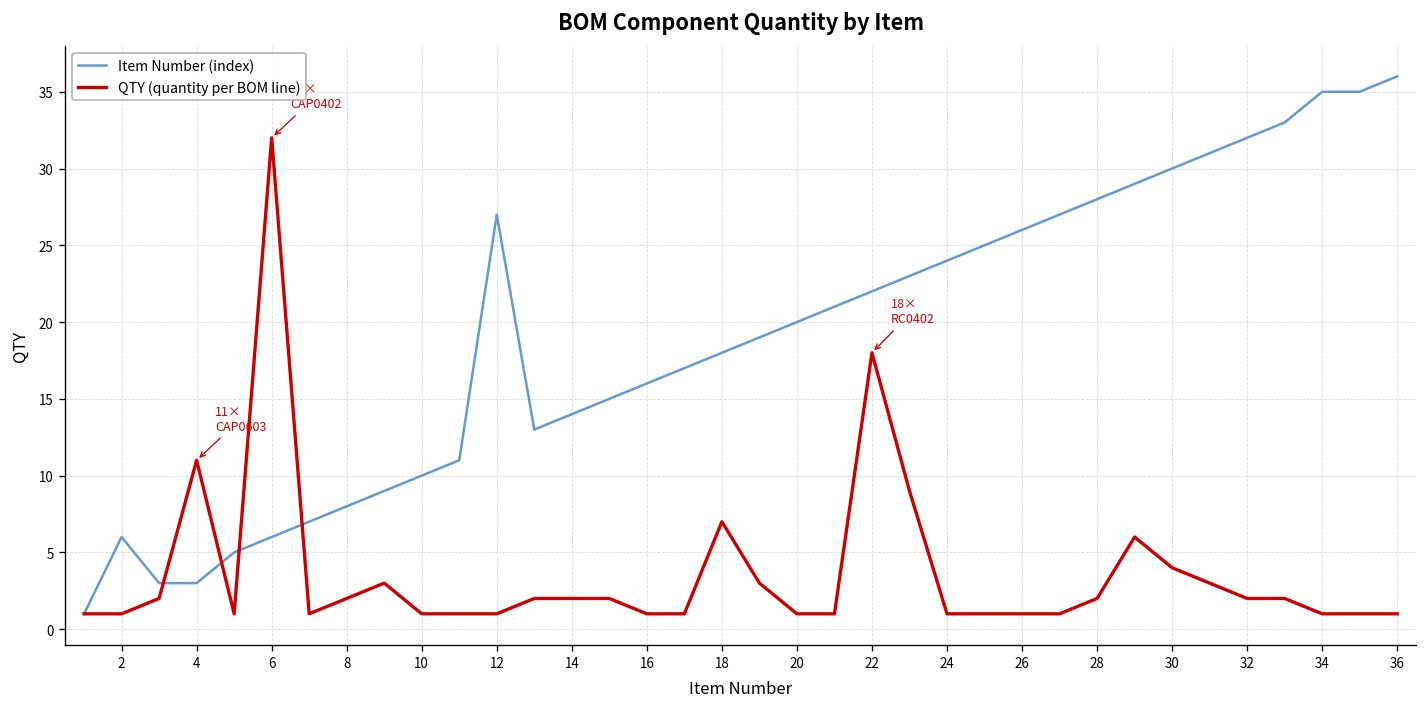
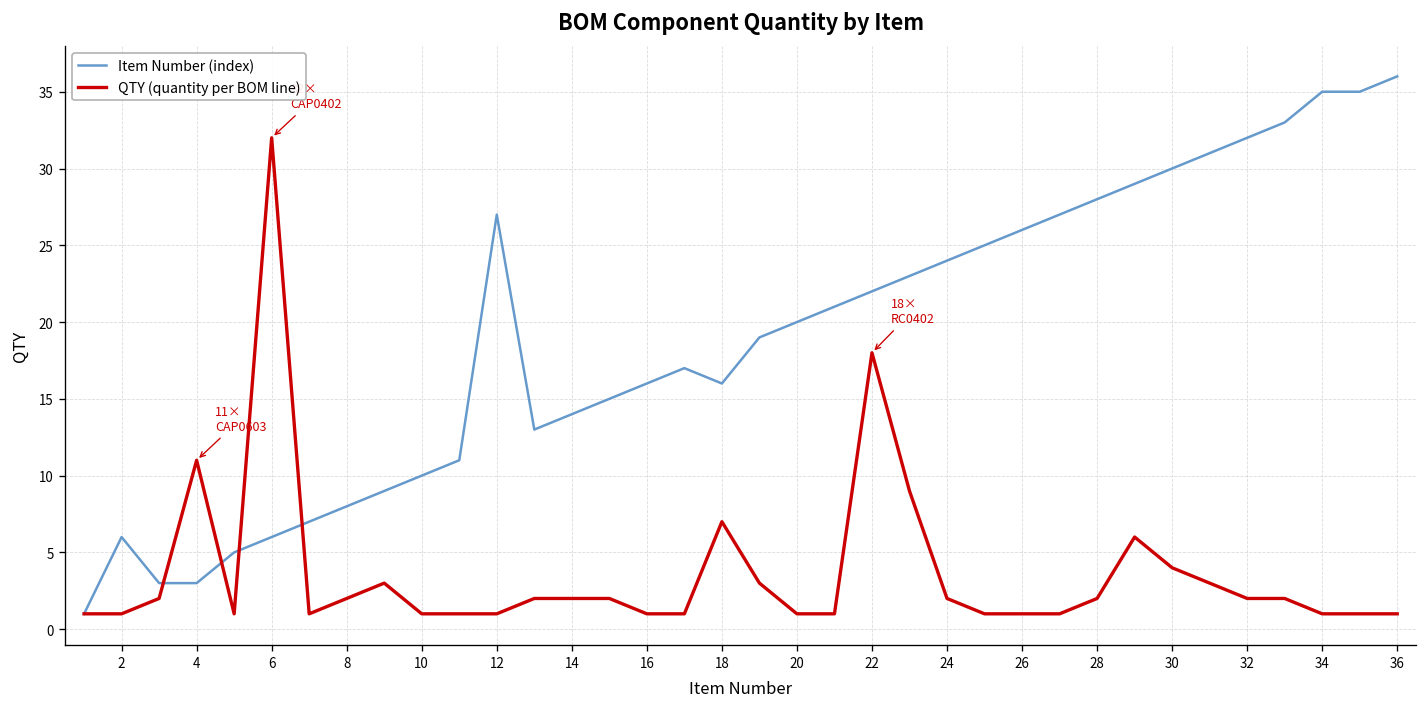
  {
    "Item Number (index)": {
      "2": 6,
      "4": 3,
      "6": 6,
      "8": 8,
      "10": 10,
      "12": 27,
      "14": 14,
      "16": 16,
-     "18": 18,
+     "18": 16,
      "20": 20,
      "22": 22,
      "24": 24,
      "26": 26,
      "28": 28,
      "30": 30,
      "32": 32,
      "34": 35,
      "36": 36
    },
    "QTY (quantity per BOM line)": {
      "2": 1,
      "8": 2,
      "10": 1,
      "12": 1,
      "14": 2,
      "16": 1,
      "18": 7,
      "20": 1,
-     "24": 1,
+     "24": 2,
      "26": 1,
      "28": 2,
      "30": 4,
      "32": 2,
      "34": 1,
      "36": 1
    }
  }
